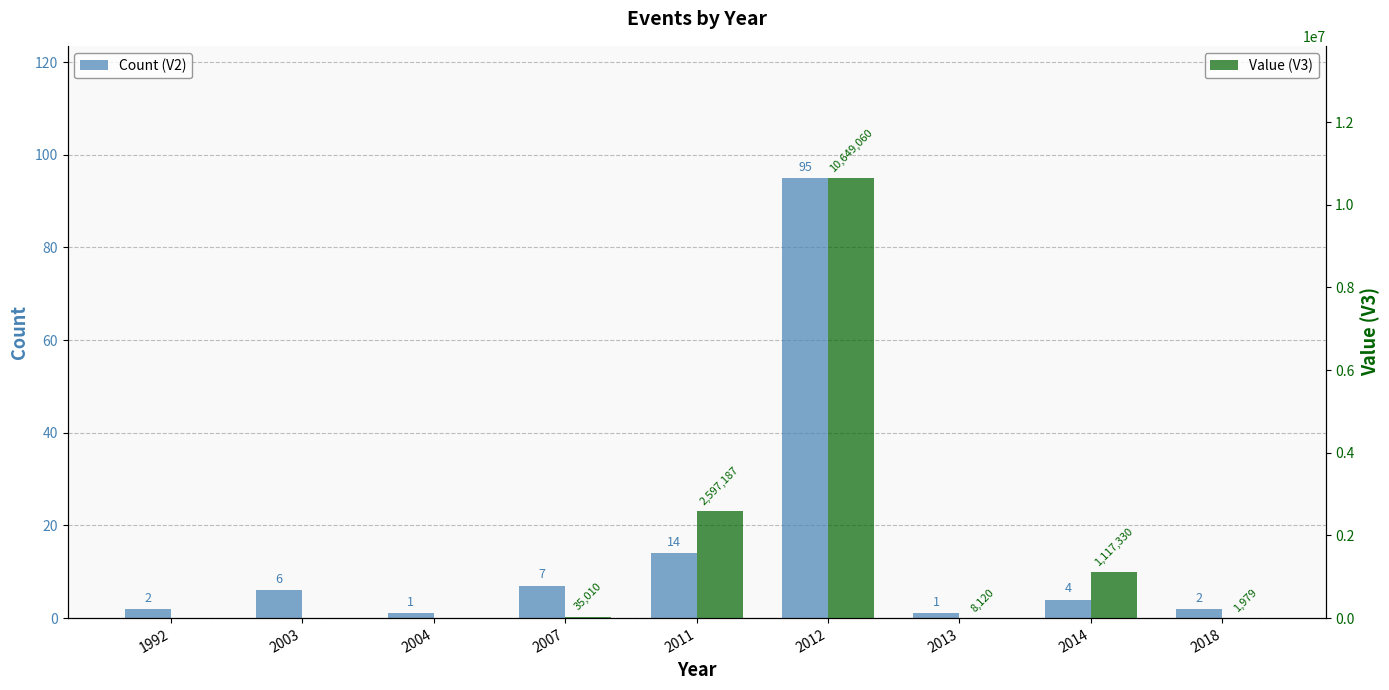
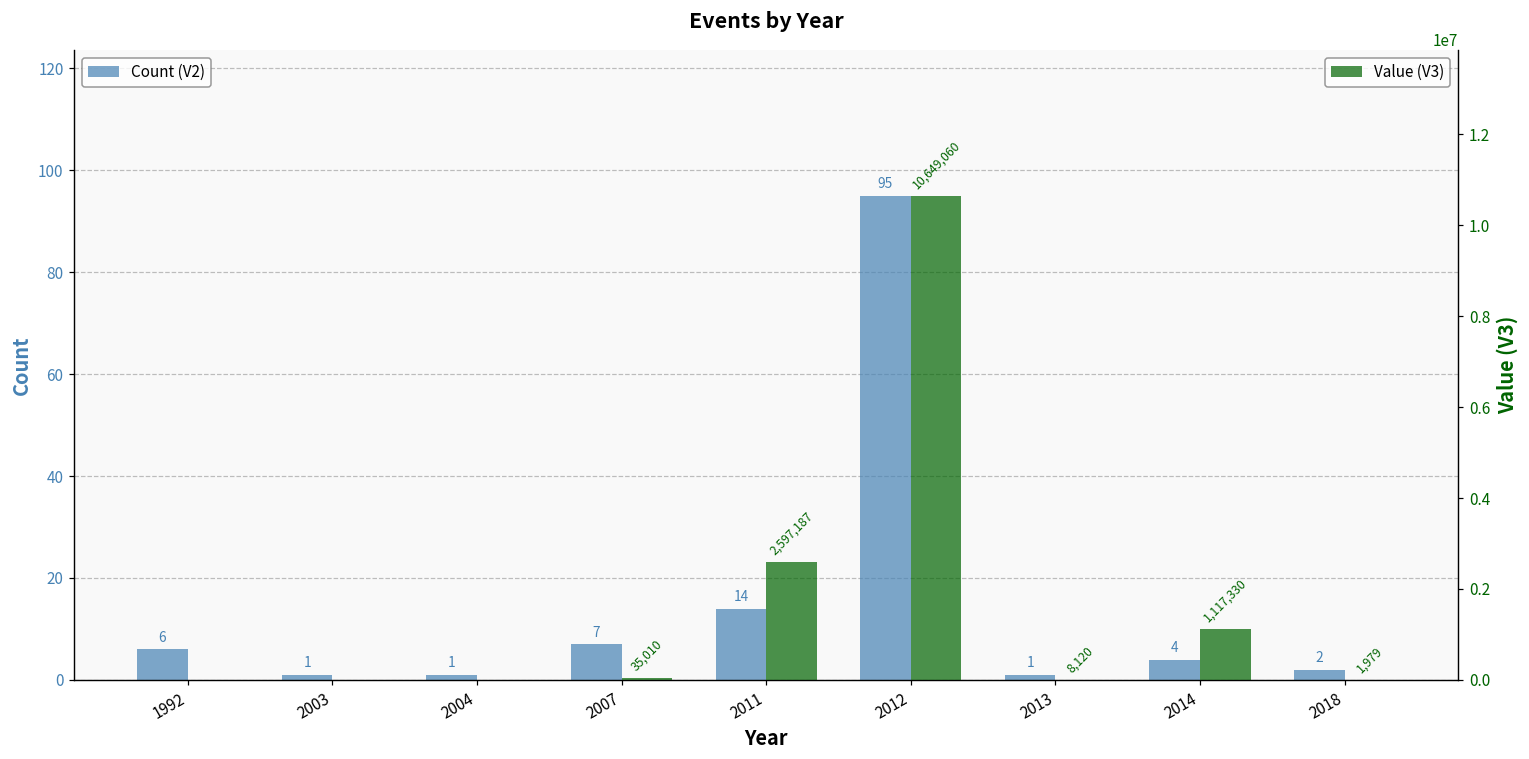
  {
    "Count (V2)": {
-     "1992": "2",
-     "2003": "6",
+     "1992": "6",
+     "2003": "1",
      "2004": "1",
      "2007": "7",
      "2011": "14",
      "2012": "95",
      "2013": "1",
      "2014": "4",
      "2018": "2"
    },
    "Value (V3)": {
      "2007": "35,010",
      "2011": "2,597,187",
      "2012": "10,649,060",
      "2013": "8,120",
      "2014": "1,117,330",
      "2018": "1,979"
    }
  }
